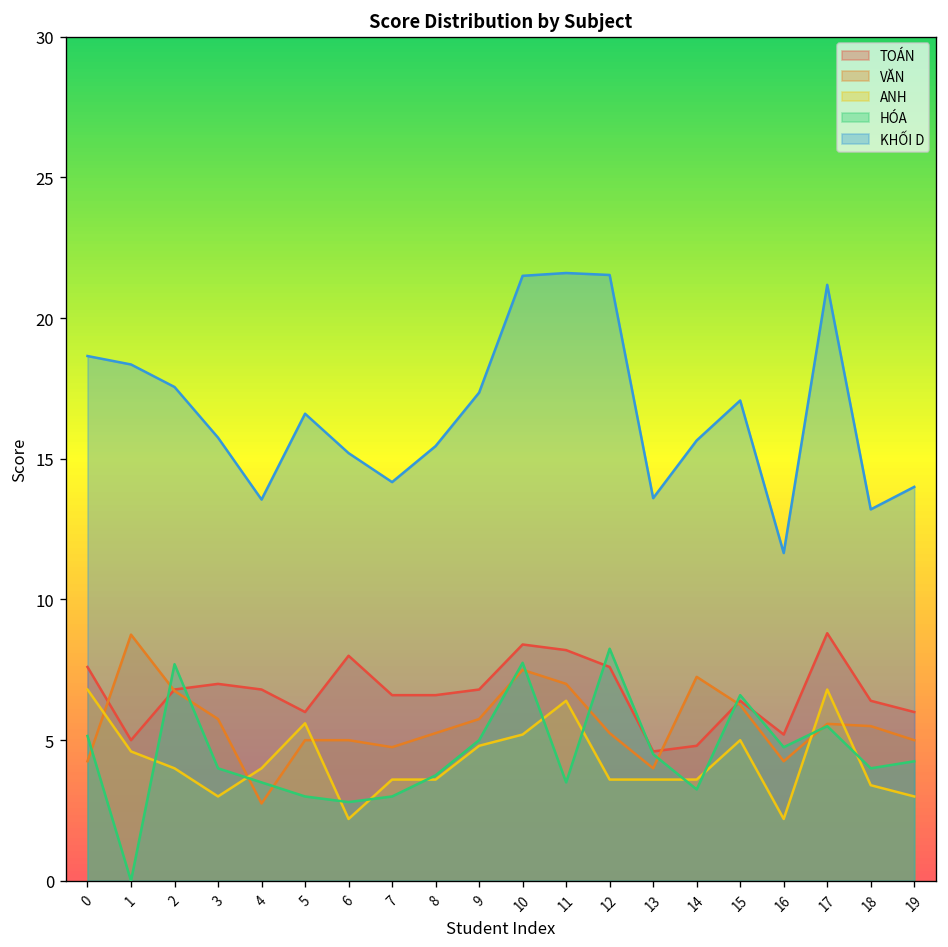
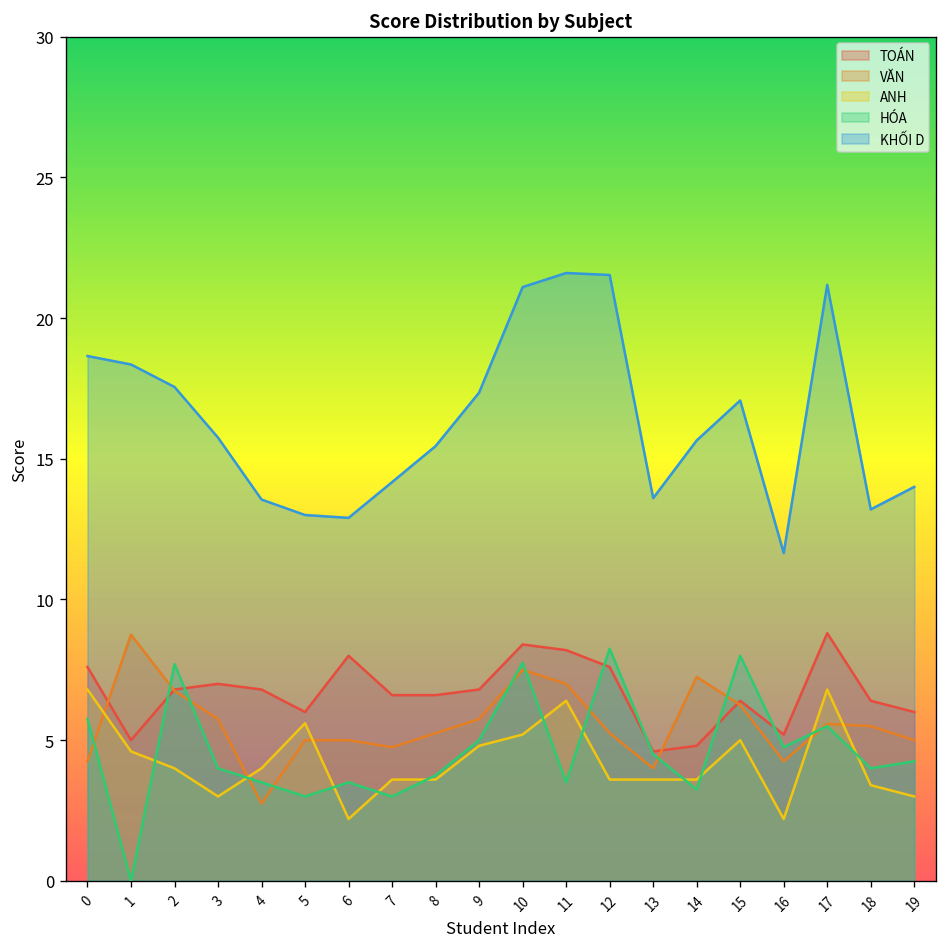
  {
    "HÓA": {
-     "0": 5.2,
+     "0": 5.8,
      "1": 0.0,
      "2": 7.7,
      "3": 4.0,
      "4": 3.5,
      "5": 3.0,
-     "6": 2.8,
+     "6": 3.5,
      "7": 3.0,
      "8": 3.8,
      "9": 5.0,
      "10": 7.8,
      "11": 3.5,
      "12": 8.3,
      "14": 3.3,
-     "15": 6.6,
+     "15": 8.0,
      "16": 4.8,
      "18": 4.0,
      "19": 4.3
    },
    "KHỐI D": {
      "0": 18.7,
      "1": 18.4,
      "2": 17.6,
      "3": 15.8,
      "4": 13.6,
-     "5": 16.6,
-     "6": 15.2,
+     "5": 13.0,
+     "6": 12.9,
      "7": 14.2,
      "8": 15.5,
      "9": 17.4,
-     "10": 21.5,
+     "10": 21.1,
      "11": 21.6,
      "12": 21.5,
      "13": 13.6,
      "14": 15.7,
      "15": 17.1,
      "16": 11.7,
      "17": 21.2,
      "18": 13.2,
      "19": 14.0
    }
  }
